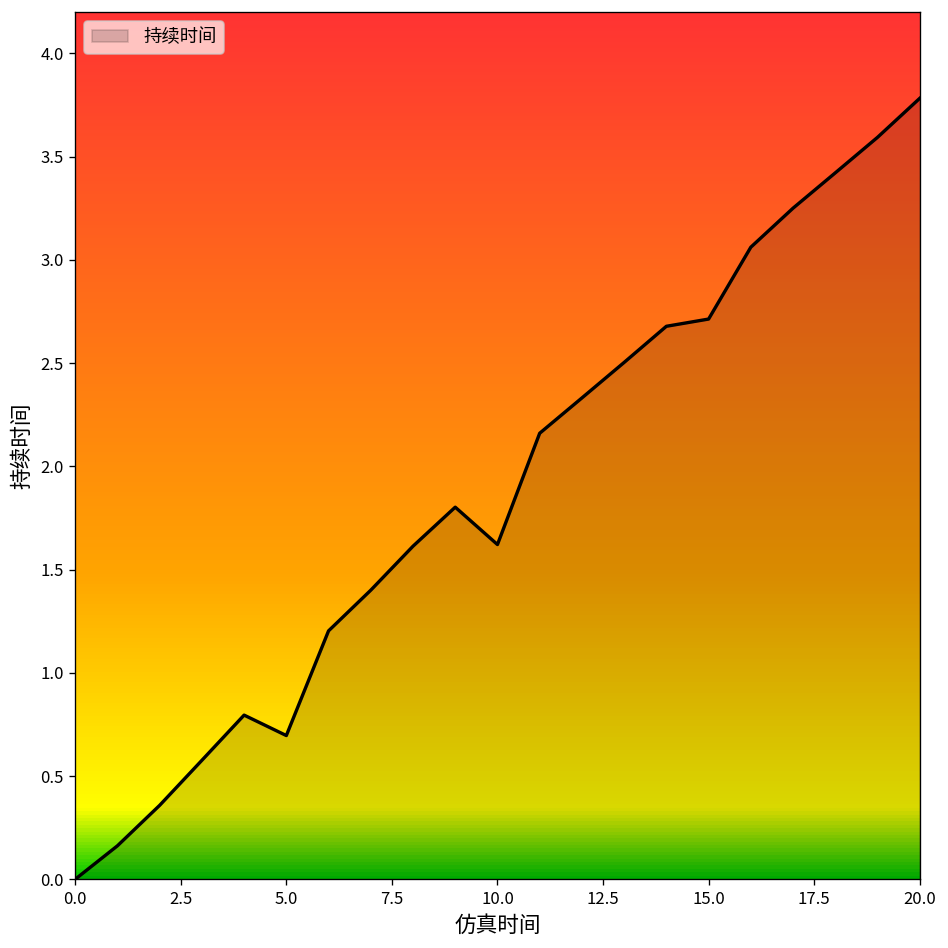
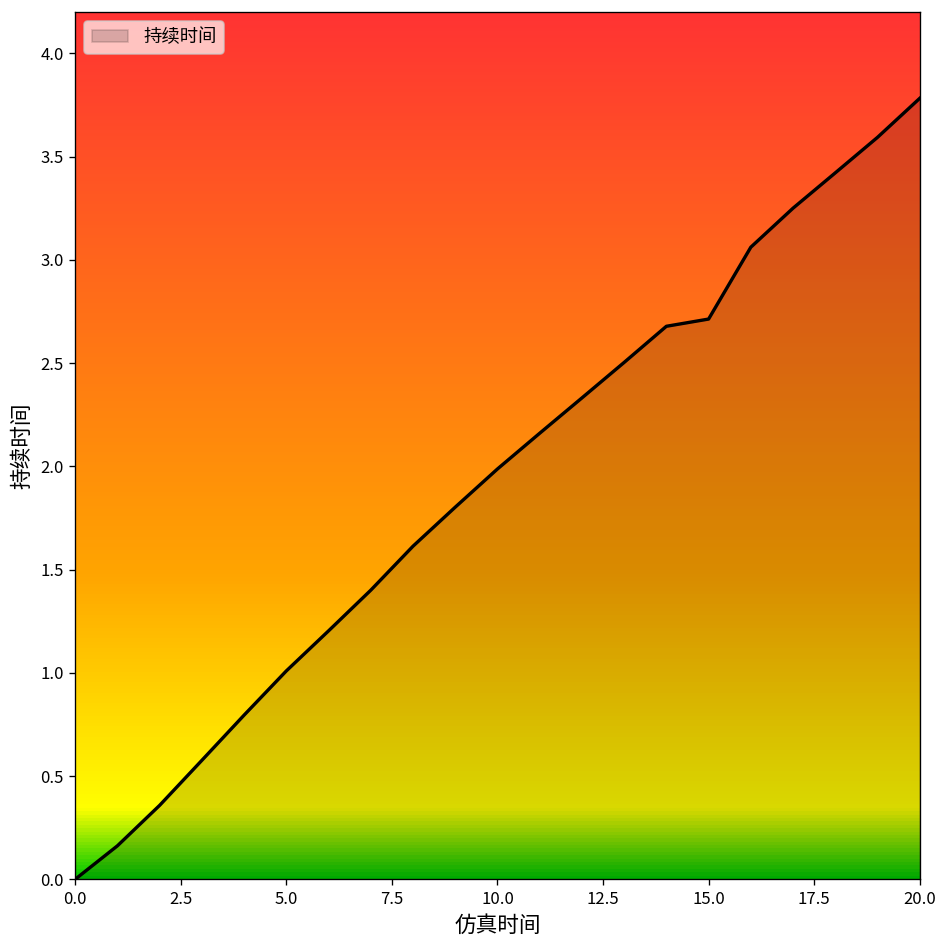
  {
    "0.0": 0.00,
-   "5.0": 0.70,
-   "10.0": 1.62,
+   "5.0": 1.01,
+   "10.0": 1.99,
    "15.0": 2.71,
    "20.0": 3.78
  }
